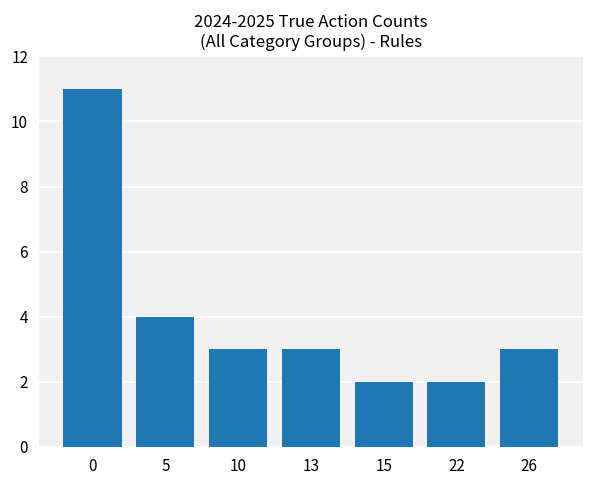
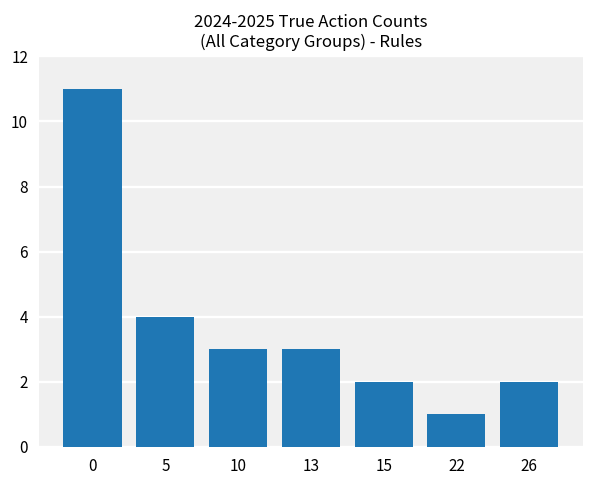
  {
    "0": 11,
    "5": 4,
    "10": 3,
    "13": 3,
    "15": 2,
-   "22": 2,
-   "26": 3
+   "22": 1,
+   "26": 2
  }
